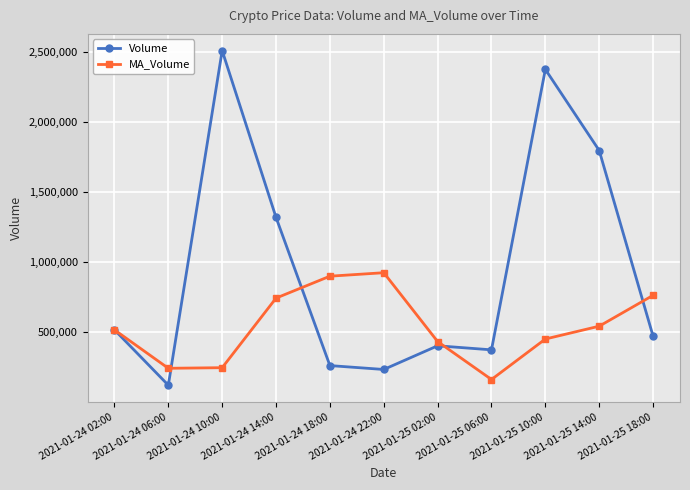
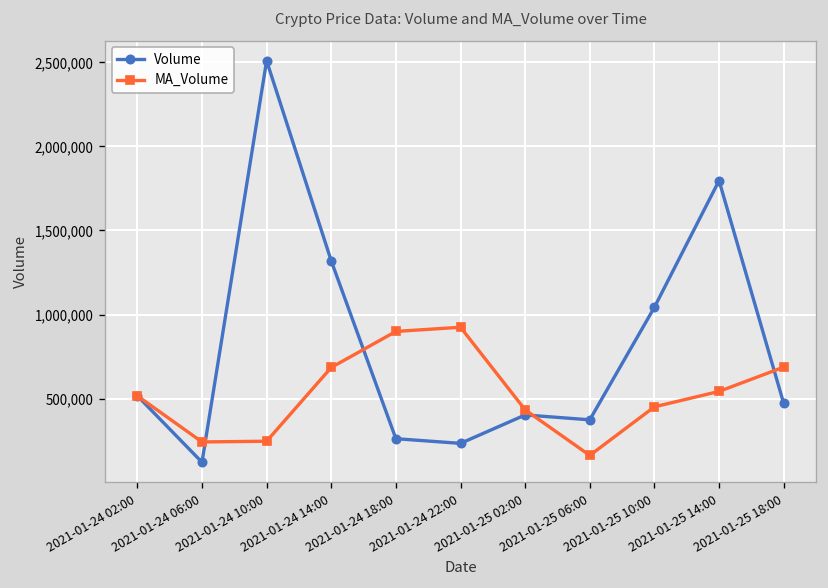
  {
    "Volume": {
      "2021-01-24 06:00": "120,000",
      "2021-01-24 10:00": "2,510,000",
      "2021-01-24 14:00": "1,320,000",
      "2021-01-24 18:00": "260,000",
      "2021-01-24 22:00": "230,000",
      "2021-01-25 02:00": "400,000",
      "2021-01-25 06:00": "370,000",
-     "2021-01-25 10:00": "2,380,000",
+     "2021-01-25 10:00": "1,040,000",
      "2021-01-25 14:00": "1,800,000",
      "2021-01-25 18:00": "470,000"
    },
    "MA_Volume": {
      "2021-01-24 06:00": "240,000",
      "2021-01-24 10:00": "250,000",
-     "2021-01-24 14:00": "740,000",
+     "2021-01-24 14:00": "680,000",
      "2021-01-24 18:00": "900,000",
      "2021-01-24 22:00": "920,000",
      "2021-01-25 02:00": "430,000",
      "2021-01-25 06:00": "160,000",
      "2021-01-25 10:00": "450,000",
      "2021-01-25 14:00": "540,000",
-     "2021-01-25 18:00": "760,000"
+     "2021-01-25 18:00": "690,000"
    }
  }
